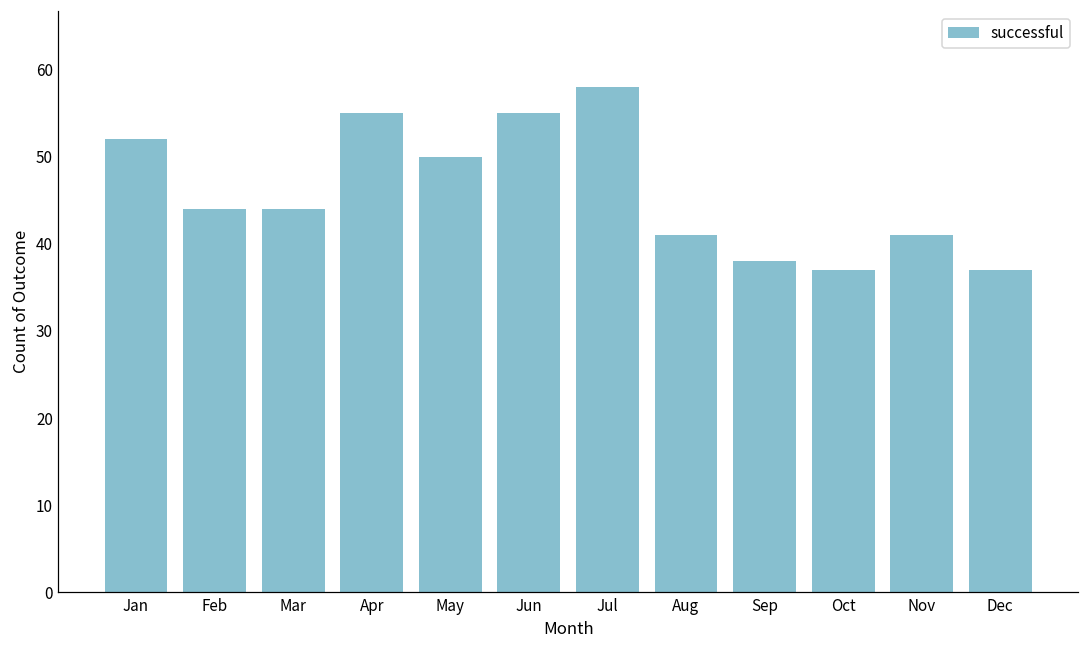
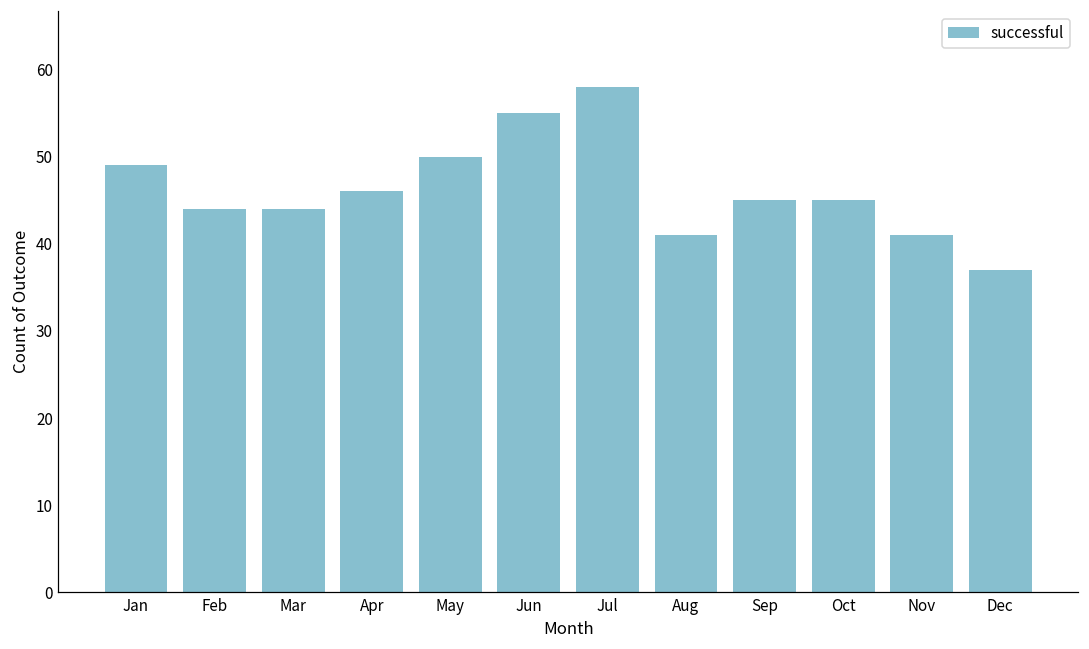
  {
-   "Jan": 52,
+   "Jan": 49,
    "Feb": 44,
    "Mar": 44,
-   "Apr": 55,
+   "Apr": 46,
    "May": 50,
    "Jun": 55,
    "Jul": 58,
    "Aug": 41,
-   "Sep": 38,
-   "Oct": 37,
+   "Sep": 45,
+   "Oct": 45,
    "Nov": 41,
    "Dec": 37
  }
